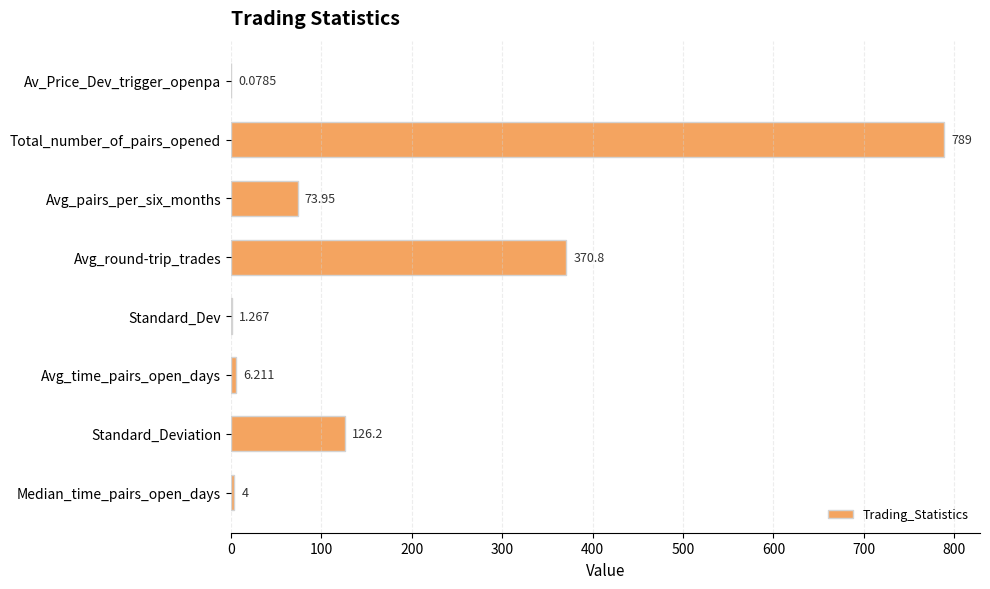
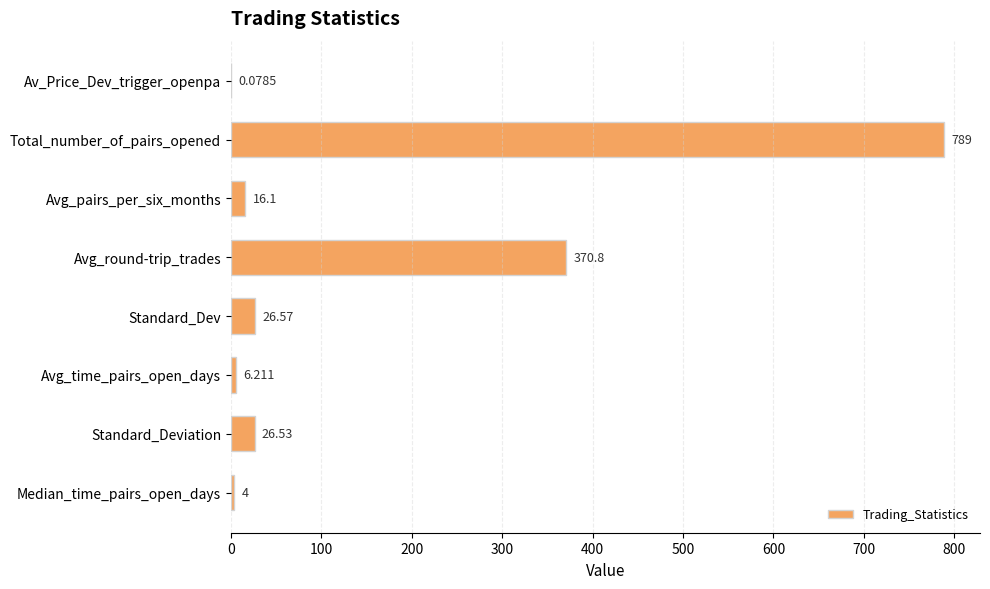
  {
    "Av_Price_Dev_trigger_openpa": 0.0785,
    "Total_number_of_pairs_opened": 789,
-   "Avg_pairs_per_six_months": 73.95,
+   "Avg_pairs_per_six_months": 16.1,
    "Avg_round-trip_trades": 370.8,
-   "Standard_Dev": 1.267,
+   "Standard_Dev": 26.57,
    "Avg_time_pairs_open_days": 6.211,
-   "Standard_Deviation": 126.2,
+   "Standard_Deviation": 26.53,
    "Median_time_pairs_open_days": 4
  }
